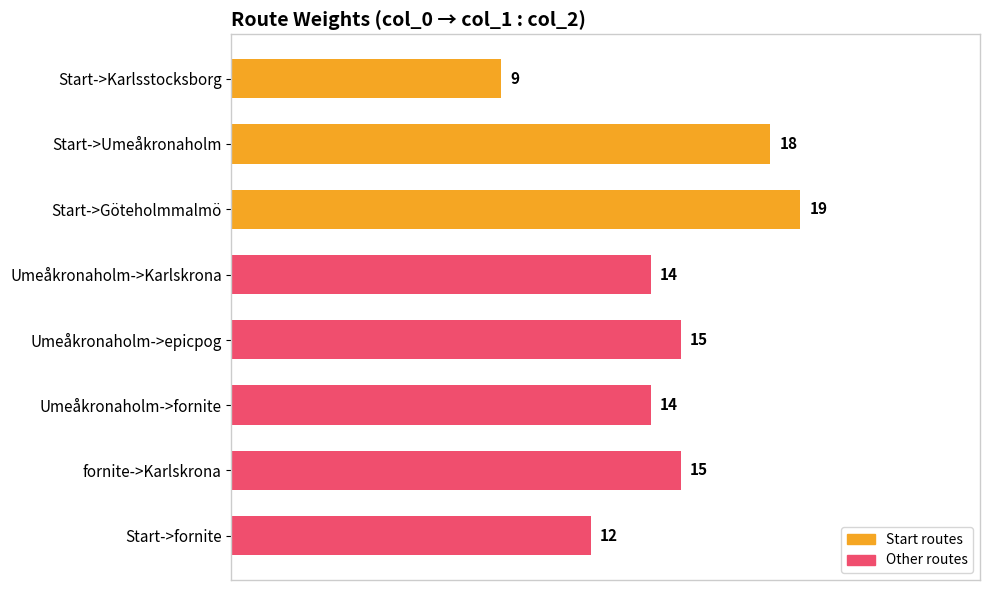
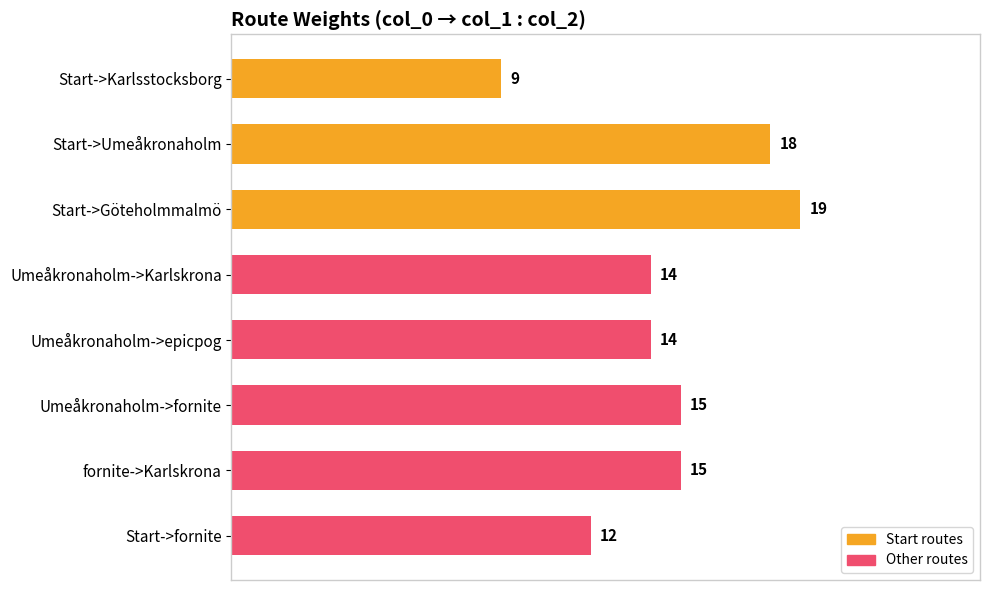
  {
    "Start->Karlsstocksborg": 9,
    "Start->Umeåkronaholm": 18,
    "Start->Göteholmmalmö": 19,
    "Umeåkronaholm->Karlskrona": 14,
-   "Umeåkronaholm->epicpog": 15,
-   "Umeåkronaholm->fornite": 14,
+   "Umeåkronaholm->epicpog": 14,
+   "Umeåkronaholm->fornite": 15,
    "fornite->Karlskrona": 15,
    "Start->fornite": 12
  }
